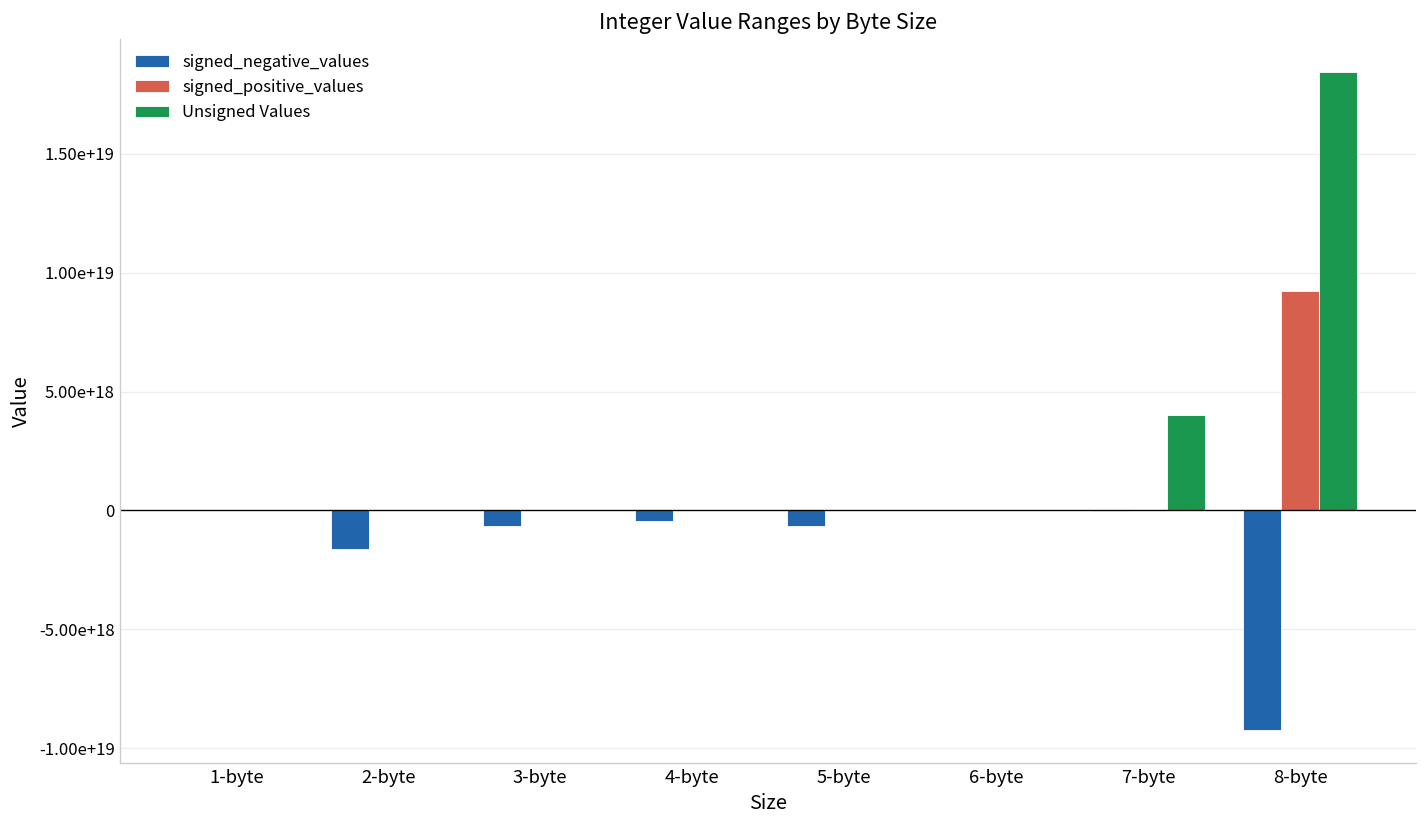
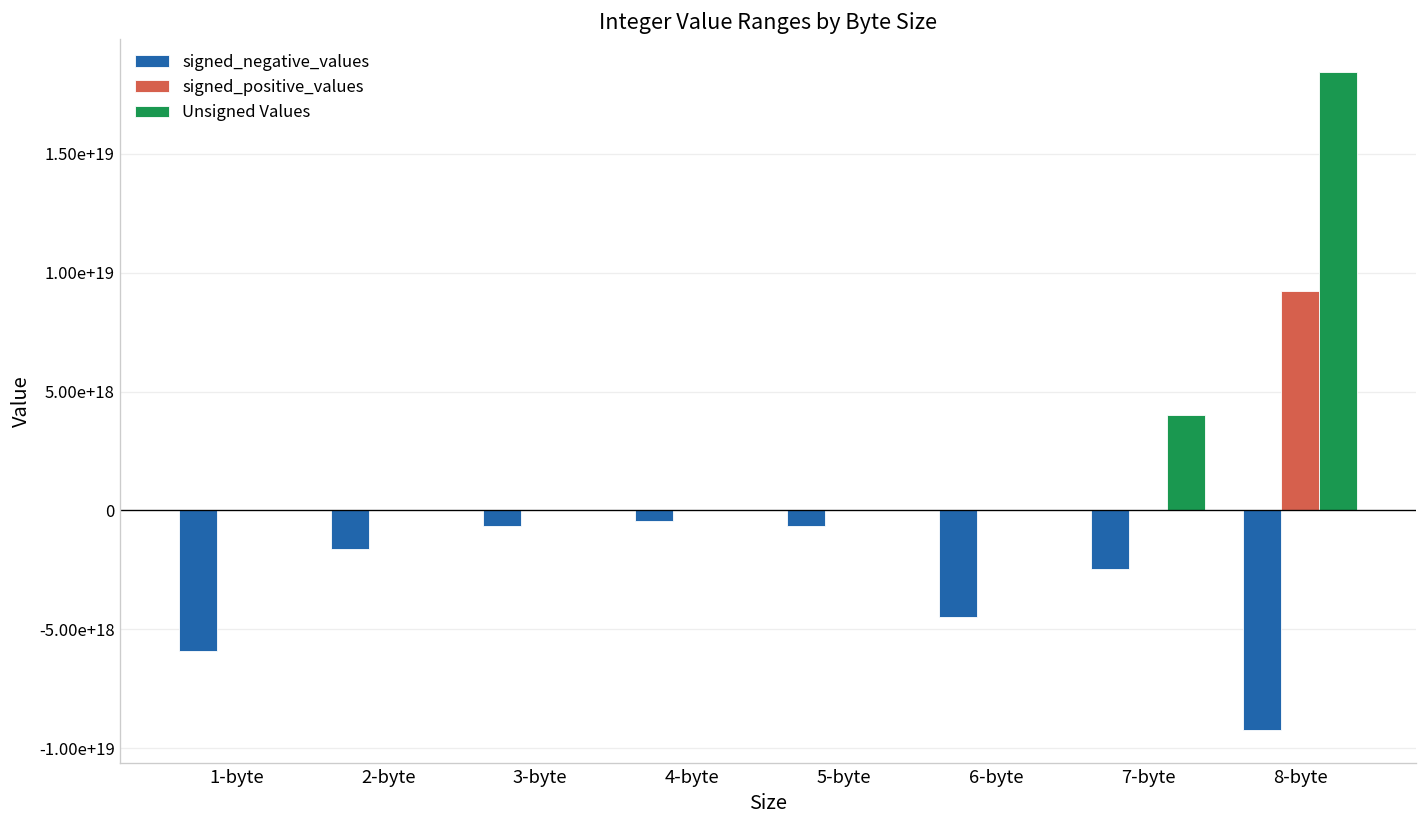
  {
    "signed_negative_values": {
-     "1-byte": 0,
+     "1-byte": -5900000000000000000,
      "2-byte": -1600000000000000000,
      "3-byte": -700000000000000000,
      "4-byte": -400000000000000000,
      "5-byte": -700000000000000000,
-     "6-byte": 0,
-     "7-byte": 0,
+     "6-byte": -4500000000000000000,
+     "7-byte": -2500000000000000000,
      "8-byte": -9200000000000000000
    },
    "signed_positive_values": {
      "8-byte": 9200000000000000000
    },
    "Unsigned Values": {
      "7-byte": 4000000000000000000,
      "8-byte": 18400000000000000000
    }
  }
